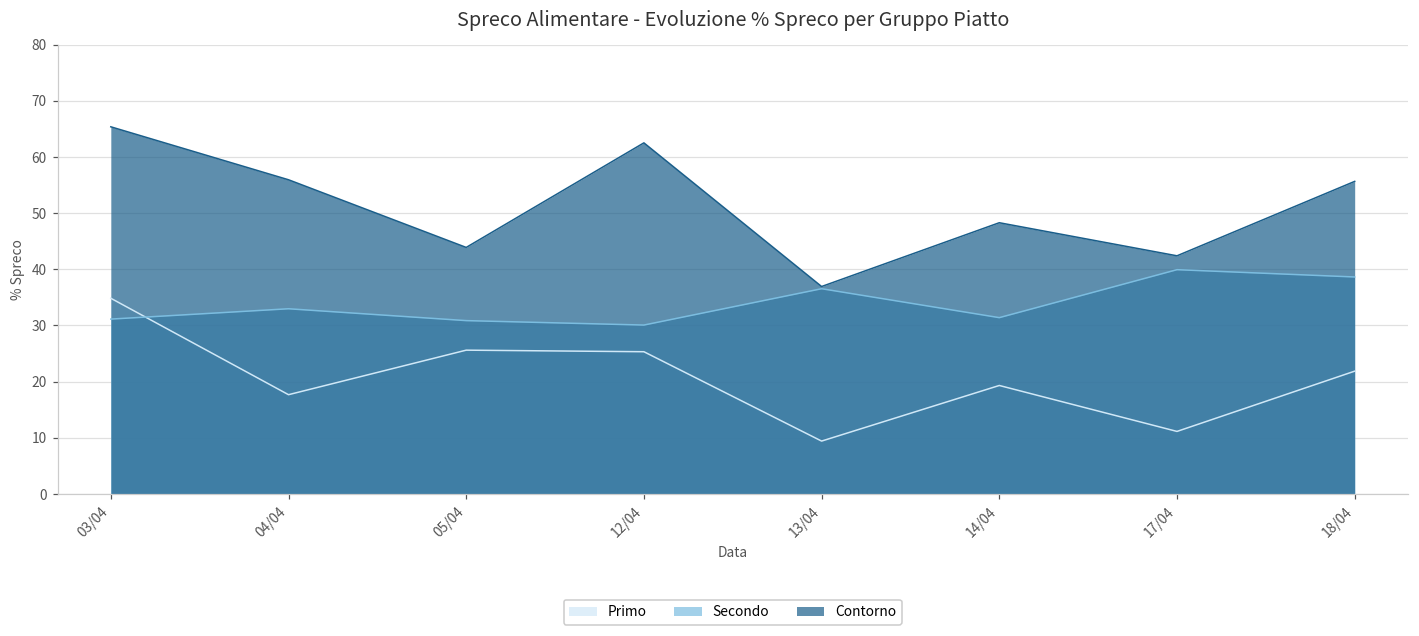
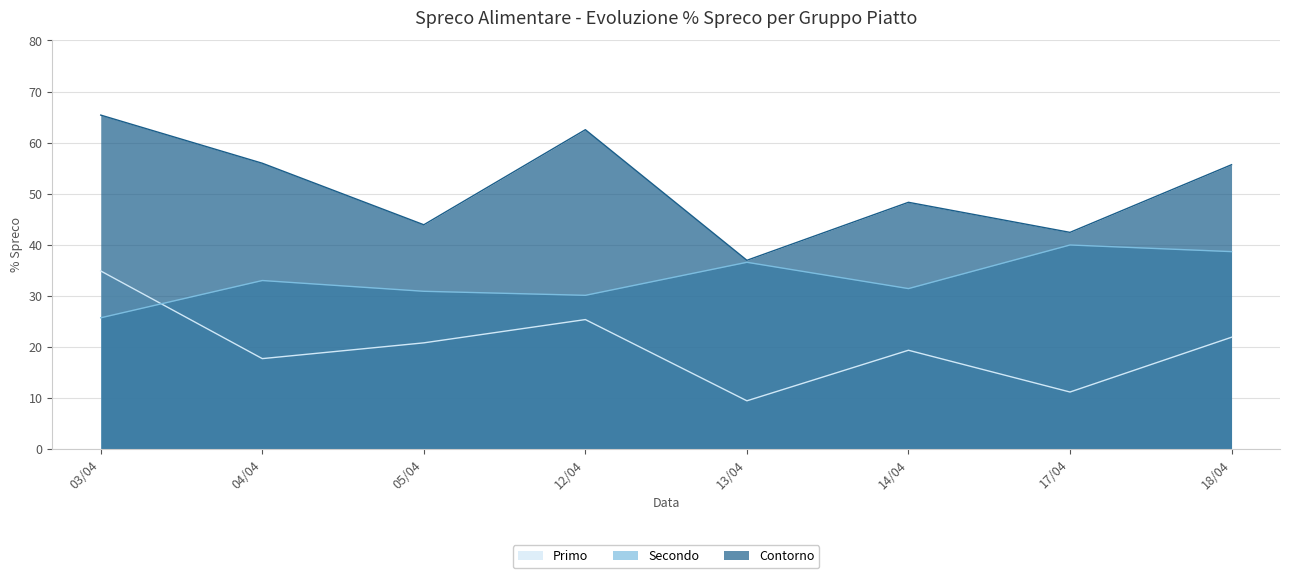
  {
    "Primo": {
      "03/04": 35,
      "04/04": 18,
-     "05/04": 26,
+     "05/04": 21,
      "12/04": 25,
      "13/04": 9,
      "14/04": 19,
      "17/04": 11,
      "18/04": 22
    },
    "Secondo": {
-     "03/04": 31,
+     "03/04": 26,
      "04/04": 33,
      "05/04": 31,
      "12/04": 30,
      "14/04": 31,
      "17/04": 40,
      "18/04": 39
    },
    "Contorno": {
      "03/04": 65,
      "04/04": 56,
      "05/04": 44,
      "12/04": 63,
      "14/04": 48,
      "17/04": 42,
      "18/04": 56
    }
  }
